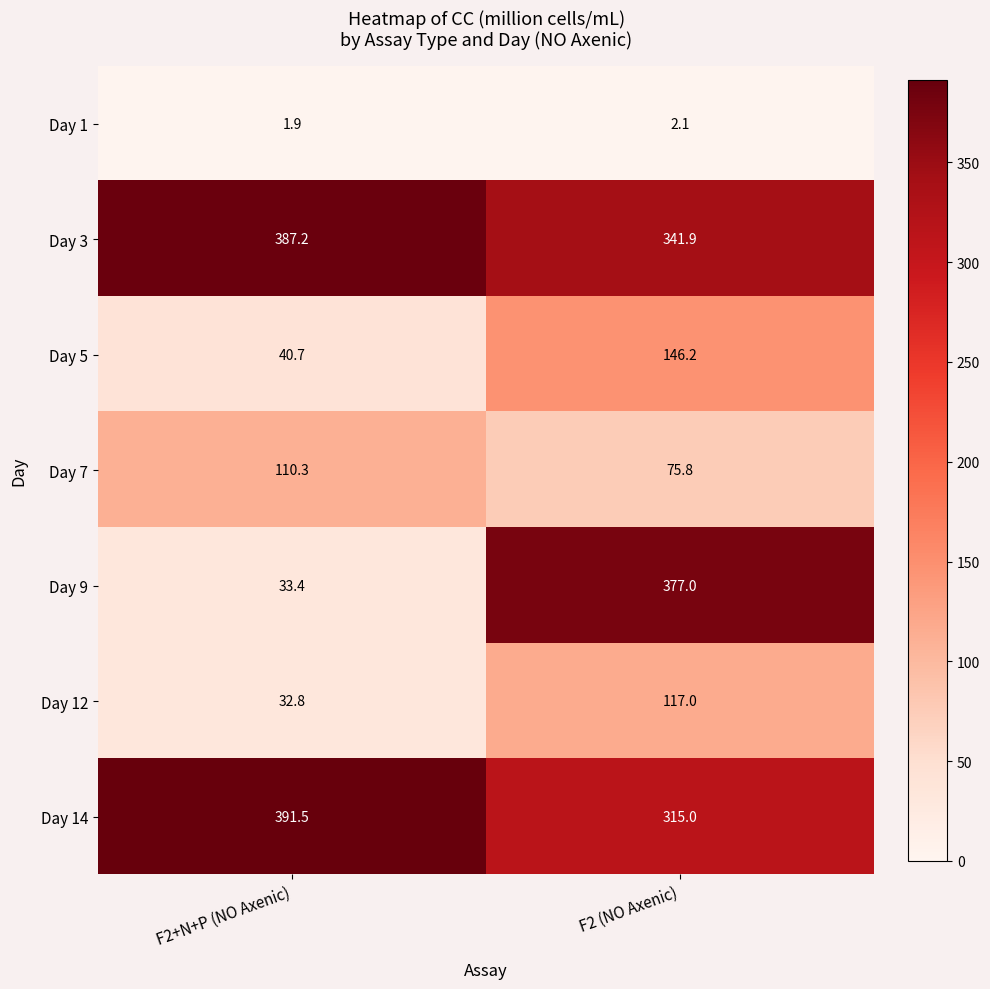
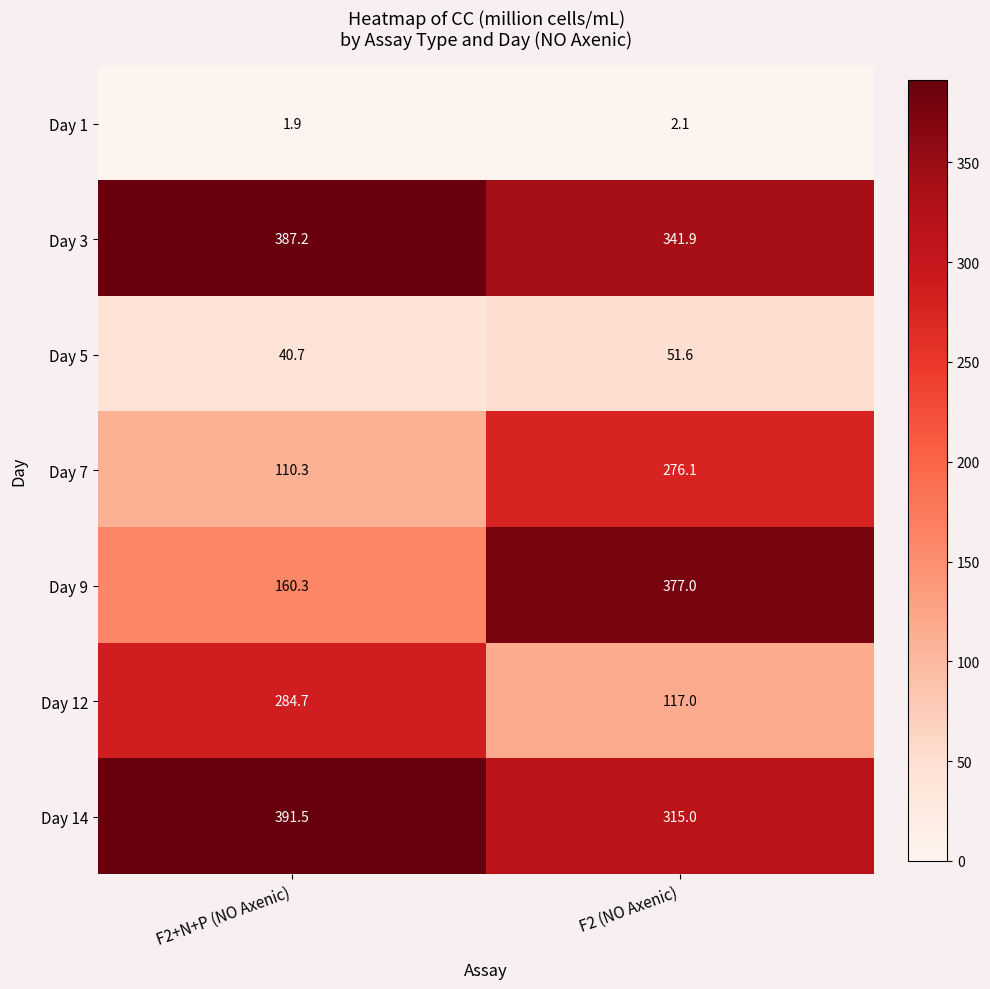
  {
    "Day 1": {
      "F2+N+P (NO Axenic)": 1.9,
      "F2 (NO Axenic)": 2.1
    },
    "Day 3": {
      "F2+N+P (NO Axenic)": 387.2,
      "F2 (NO Axenic)": 341.9
    },
    "Day 5": {
      "F2+N+P (NO Axenic)": 40.7,
-     "F2 (NO Axenic)": 146.2
+     "F2 (NO Axenic)": 51.6
    },
    "Day 7": {
      "F2+N+P (NO Axenic)": 110.3,
-     "F2 (NO Axenic)": 75.8
+     "F2 (NO Axenic)": 276.1
    },
    "Day 9": {
-     "F2+N+P (NO Axenic)": 33.4,
+     "F2+N+P (NO Axenic)": 160.3,
      "F2 (NO Axenic)": 377.0
    },
    "Day 12": {
-     "F2+N+P (NO Axenic)": 32.8,
+     "F2+N+P (NO Axenic)": 284.7,
      "F2 (NO Axenic)": 117.0
    },
    "Day 14": {
      "F2+N+P (NO Axenic)": 391.5,
      "F2 (NO Axenic)": 315.0
    }
  }
